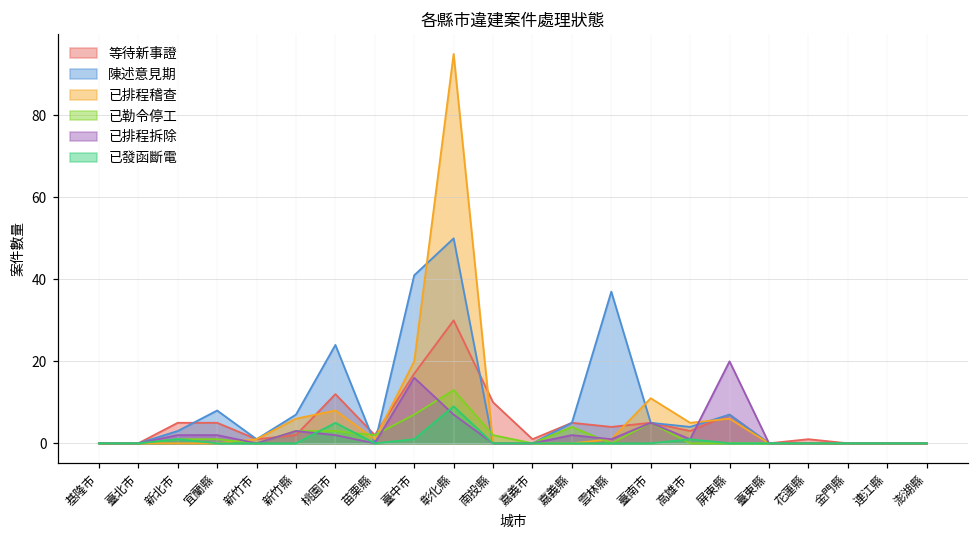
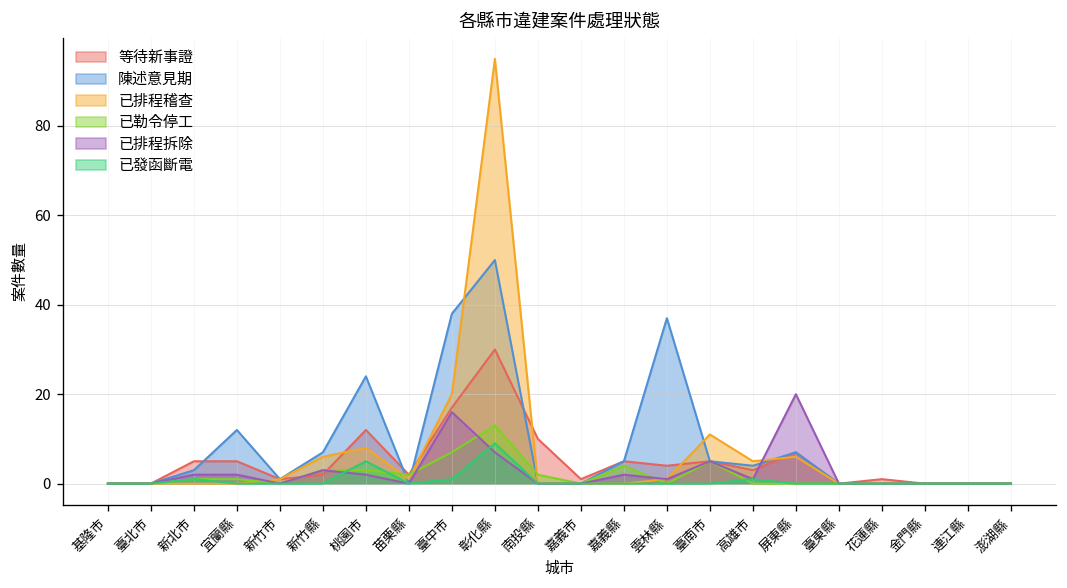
  {
    "陳述意見期": {
      "新北市": 3,
-     "宜蘭縣": 8,
+     "宜蘭縣": 12,
      "新竹縣": 7,
      "桃園市": 24,
-     "臺中市": 41,
+     "臺中市": 38,
      "彰化縣": 50,
      "雲林縣": 37,
      "高雄市": 4
    },
    "已勒令停工": {
      "宜蘭縣": 1,
      "桃園市": 3,
      "臺中市": 7,
      "彰化縣": 13,
      "南投縣": 2,
      "嘉義縣": 4,
      "高雄市": 0
    },
    "已排程拆除": {
      "新北市": 2,
      "宜蘭縣": 2,
      "桃園市": 2,
      "臺中市": 16,
      "彰化縣": 7,
      "嘉義縣": 2,
      "屏東縣": 20
    },
    "已發函斷電": {
      "新竹縣": 0,
      "桃園市": 5,
      "臺中市": 1,
      "彰化縣": 9,
      "臺南市": 0
    }
  }
